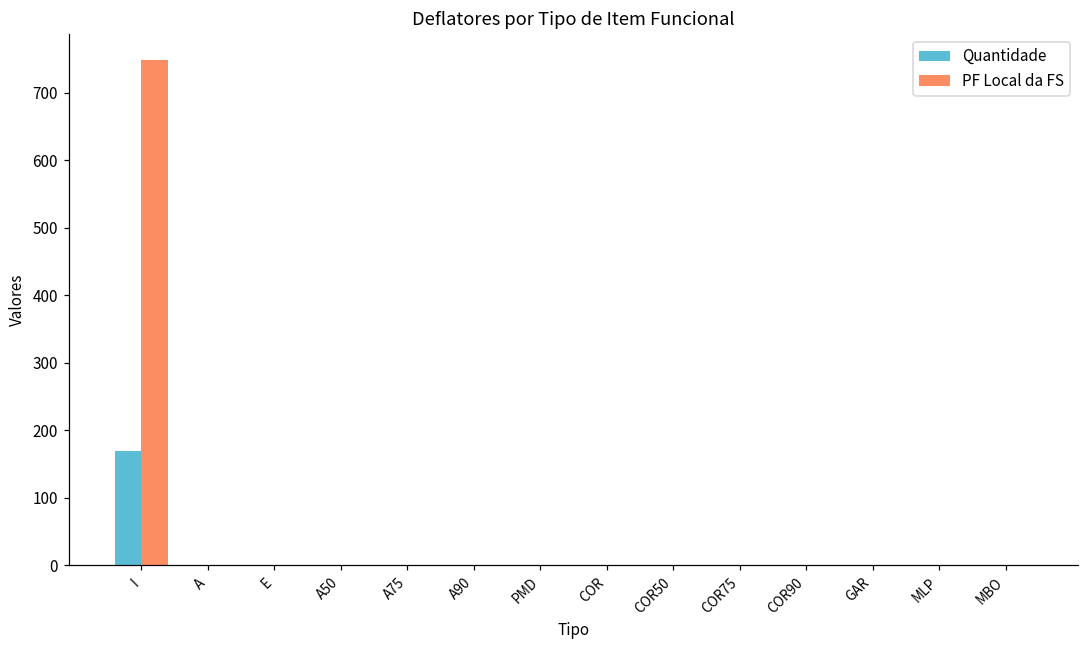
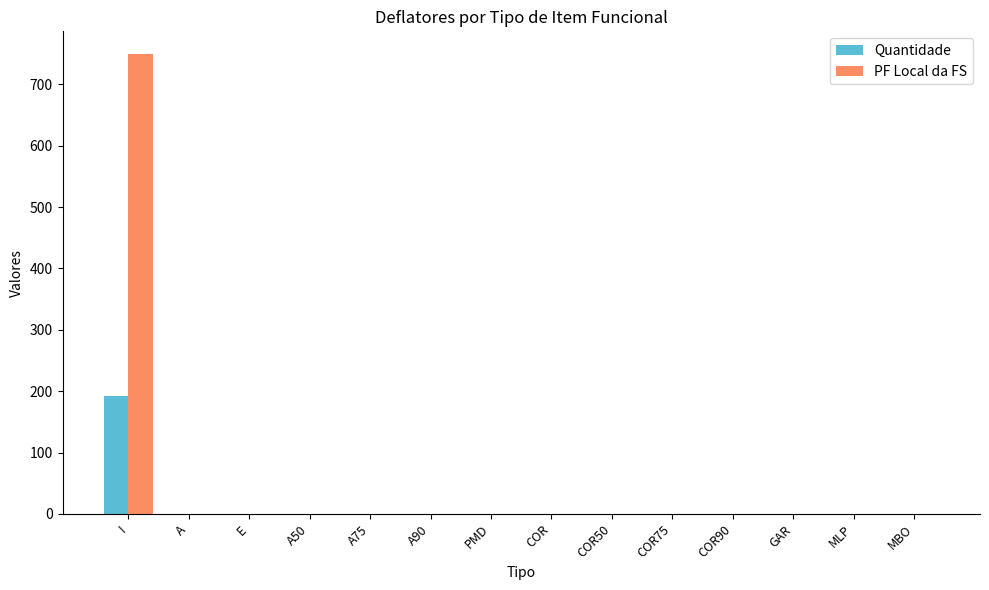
  {
    "Quantidade": {
-     "I": 170,
+     "I": 190,
      "A": 0,
      "E": 0,
      "A50": 0,
      "A75": 0,
      "A90": 0,
      "PMD": 0,
      "COR": 0,
      "COR50": 0,
      "COR75": 0,
      "COR90": 0,
      "GAR": 0,
      "MLP": 0,
      "MBO": 0
    },
    "PF Local da FS": {
      "I": 750,
      "A": 0,
      "E": 0,
      "A50": 0,
      "A75": 0,
      "A90": 0,
      "PMD": 0,
      "COR": 0,
      "COR50": 0,
      "COR75": 0,
      "COR90": 0,
      "GAR": 0,
      "MLP": 0,
      "MBO": 0
    }
  }
